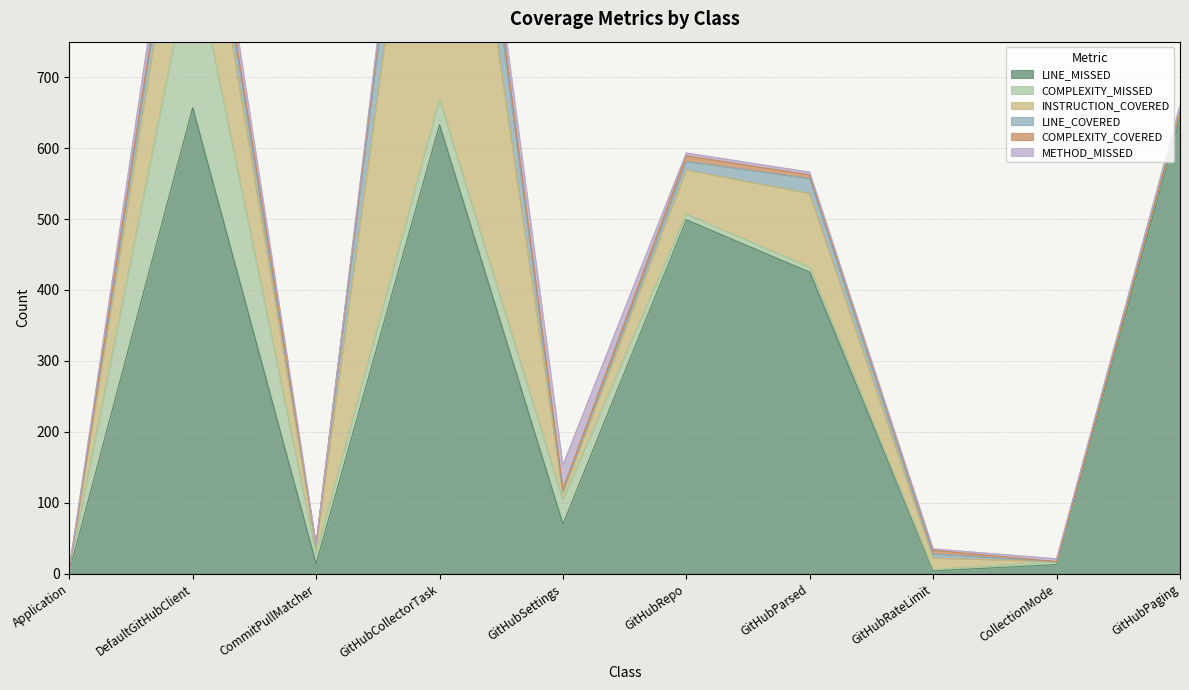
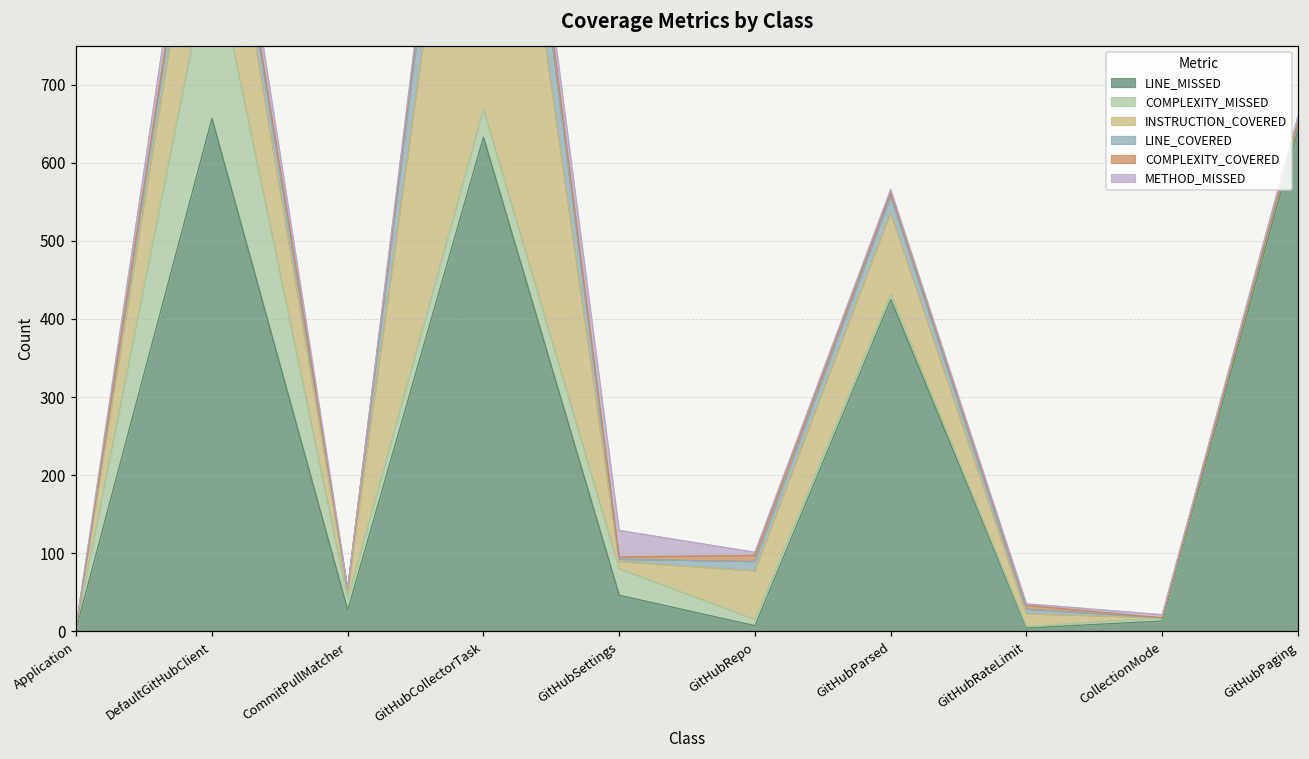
  {
    "LINE_MISSED": {
      "DefaultGitHubClient": 660,
-     "CommitPullMatcher": 10,
+     "CommitPullMatcher": 30,
      "GitHubCollectorTask": 630,
-     "GitHubSettings": 70,
-     "GitHubRepo": 500,
+     "GitHubSettings": 50,
+     "GitHubRepo": 10,
      "GitHubParsed": 430,
      "CollectionMode": 10,
      "GitHubPaging": 640
    }
  }
